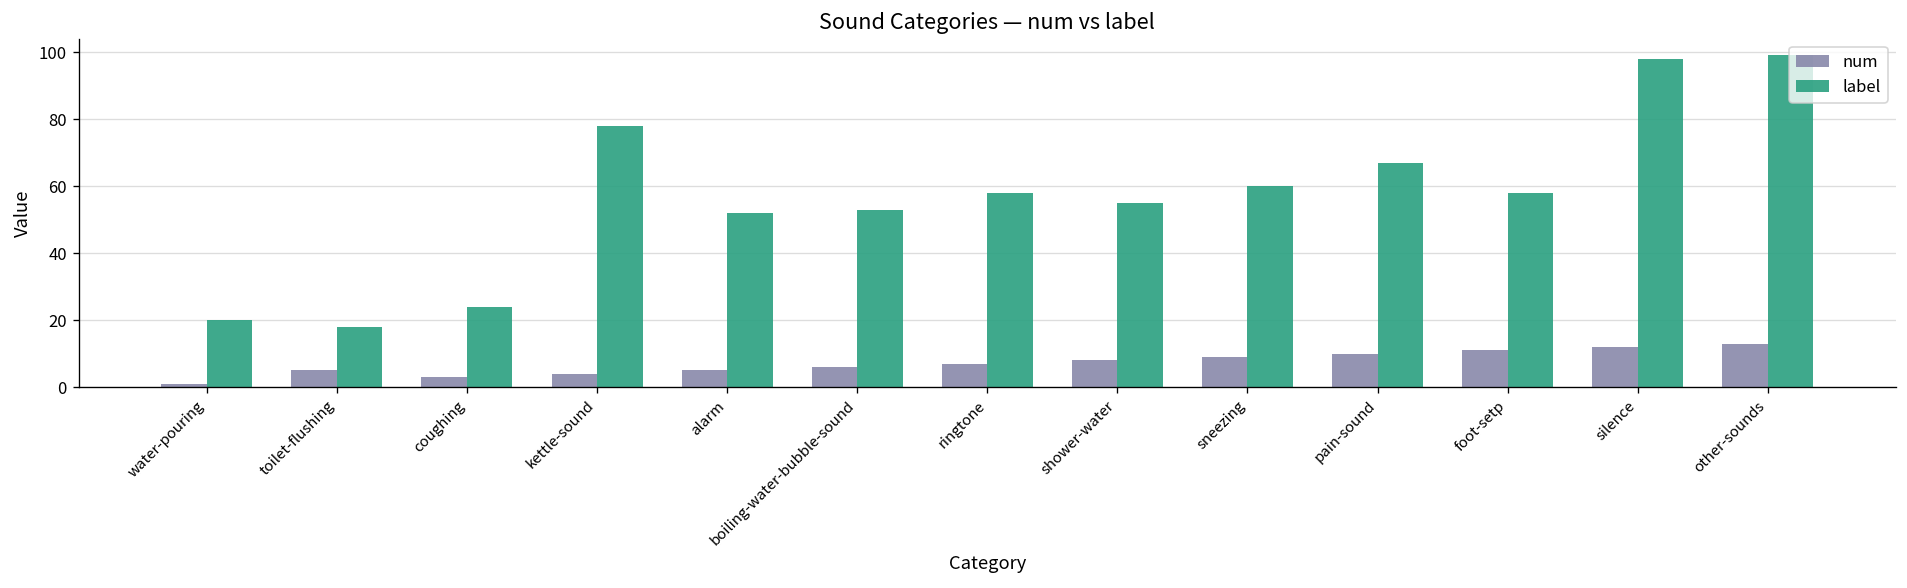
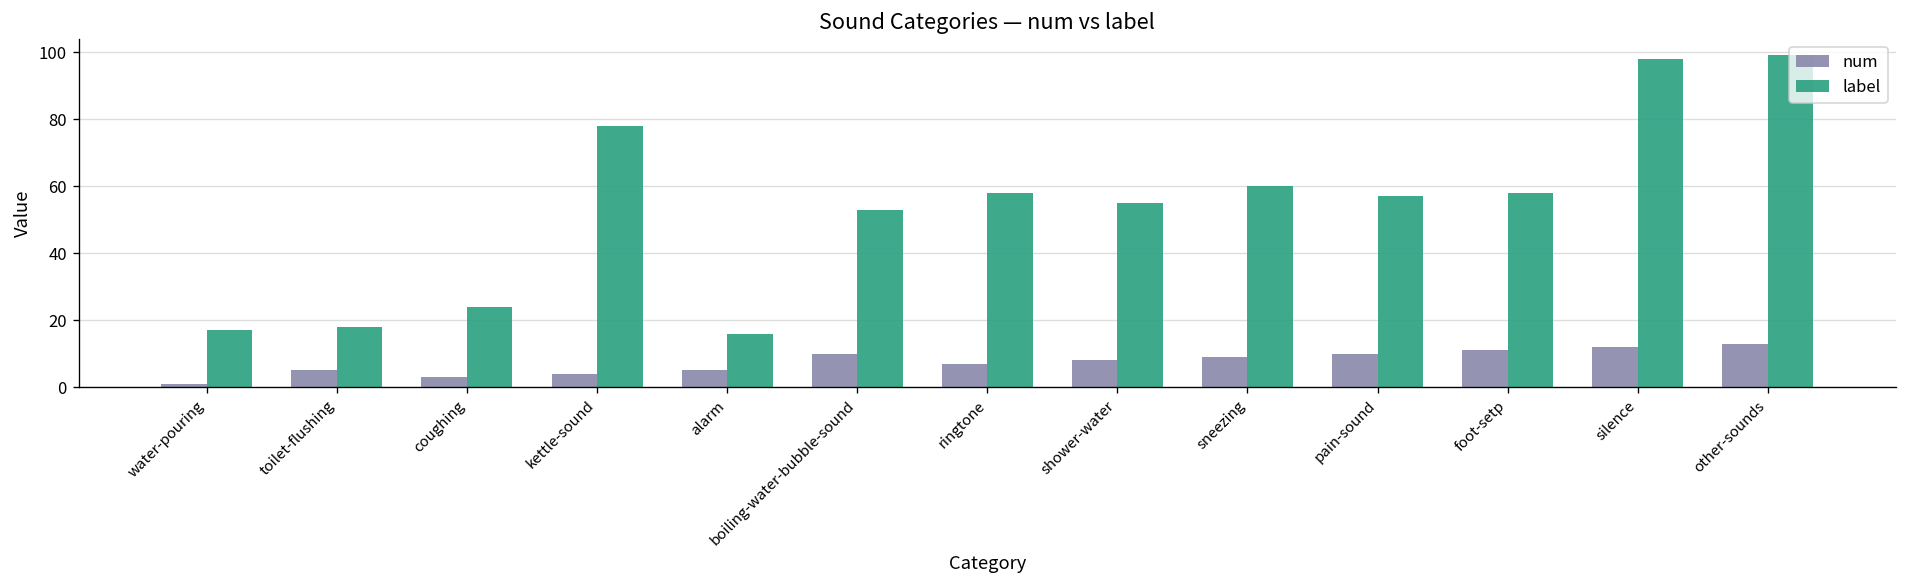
  {
    "num": {
      "water-pouring": 1,
      "toilet-flushing": 5,
      "coughing": 3,
      "kettle-sound": 4,
      "alarm": 5,
-     "boiling-water-bubble-sound": 6,
+     "boiling-water-bubble-sound": 10,
      "ringtone": 7,
      "shower-water": 8,
      "sneezing": 9,
      "pain-sound": 10,
      "foot-setp": 11,
      "silence": 12,
      "other-sounds": 13
    },
    "label": {
-     "water-pouring": 20,
+     "water-pouring": 17,
      "toilet-flushing": 18,
      "coughing": 24,
      "kettle-sound": 78,
-     "alarm": 52,
+     "alarm": 16,
      "boiling-water-bubble-sound": 53,
      "ringtone": 58,
      "shower-water": 55,
      "sneezing": 60,
-     "pain-sound": 67,
+     "pain-sound": 57,
      "foot-setp": 58,
      "silence": 98
    }
  }
